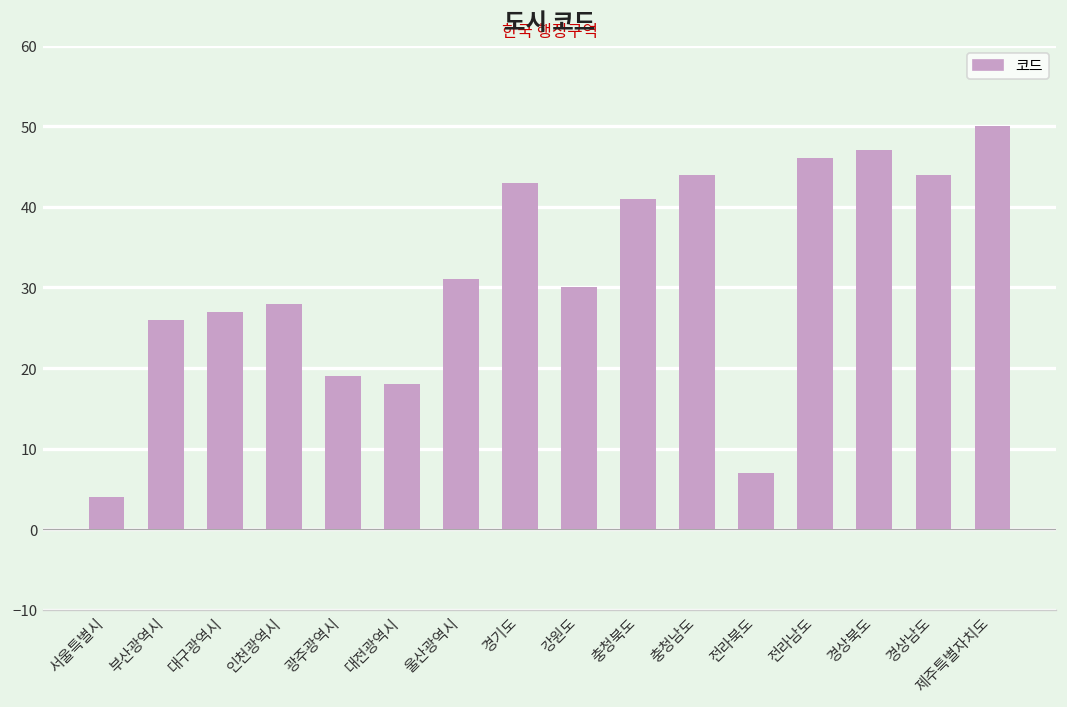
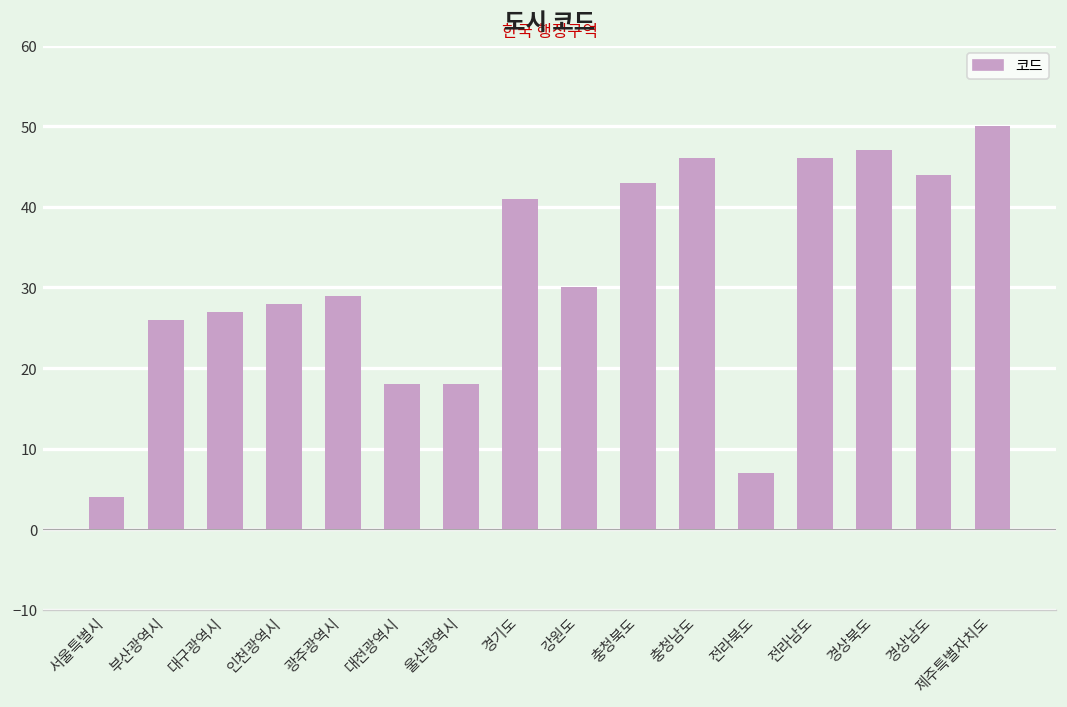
  {
    "서울특별시": 4,
    "부산광역시": 26,
    "대구광역시": 27,
    "인천광역시": 28,
-   "광주광역시": 19,
+   "광주광역시": 29,
    "대전광역시": 18,
-   "울산광역시": 31,
-   "경기도": 43,
+   "울산광역시": 18,
+   "경기도": 41,
    "강원도": 30,
-   "충청북도": 41,
-   "충청남도": 44,
+   "충청북도": 43,
+   "충청남도": 46,
    "전라북도": 7,
    "전라남도": 46,
    "경상북도": 47,
    "경상남도": 44,
    "제주특별자치도": 50
  }
